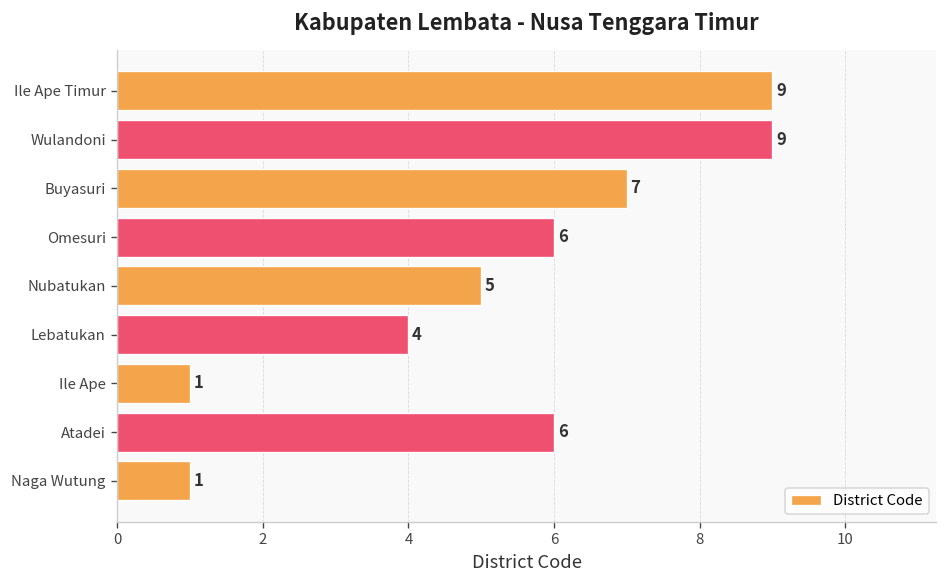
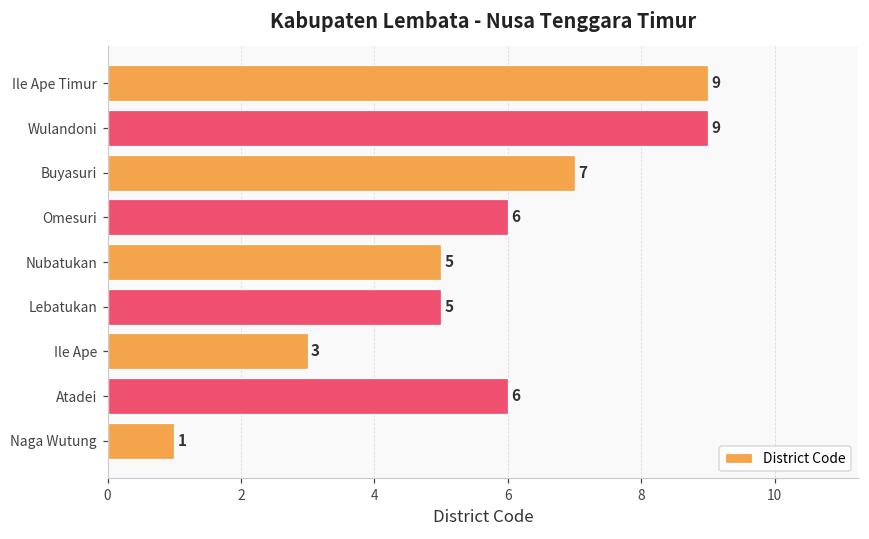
  {
    "Ile Ape Timur": 9,
    "Wulandoni": 9,
    "Buyasuri": 7,
    "Omesuri": 6,
    "Nubatukan": 5,
-   "Lebatukan": 4,
-   "Ile Ape": 1,
+   "Lebatukan": 5,
+   "Ile Ape": 3,
    "Atadei": 6,
    "Naga Wutung": 1
  }
